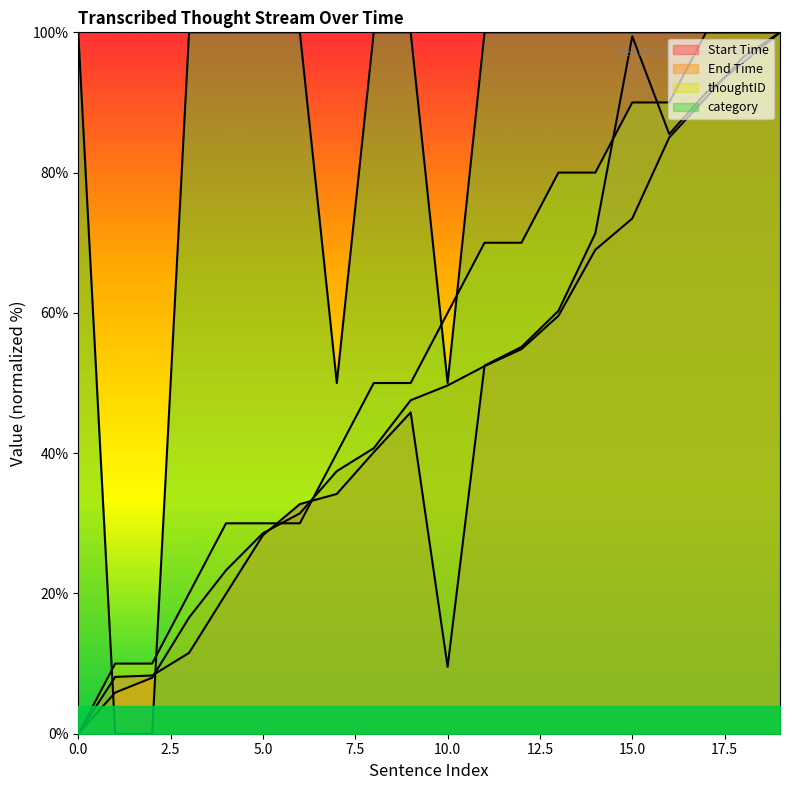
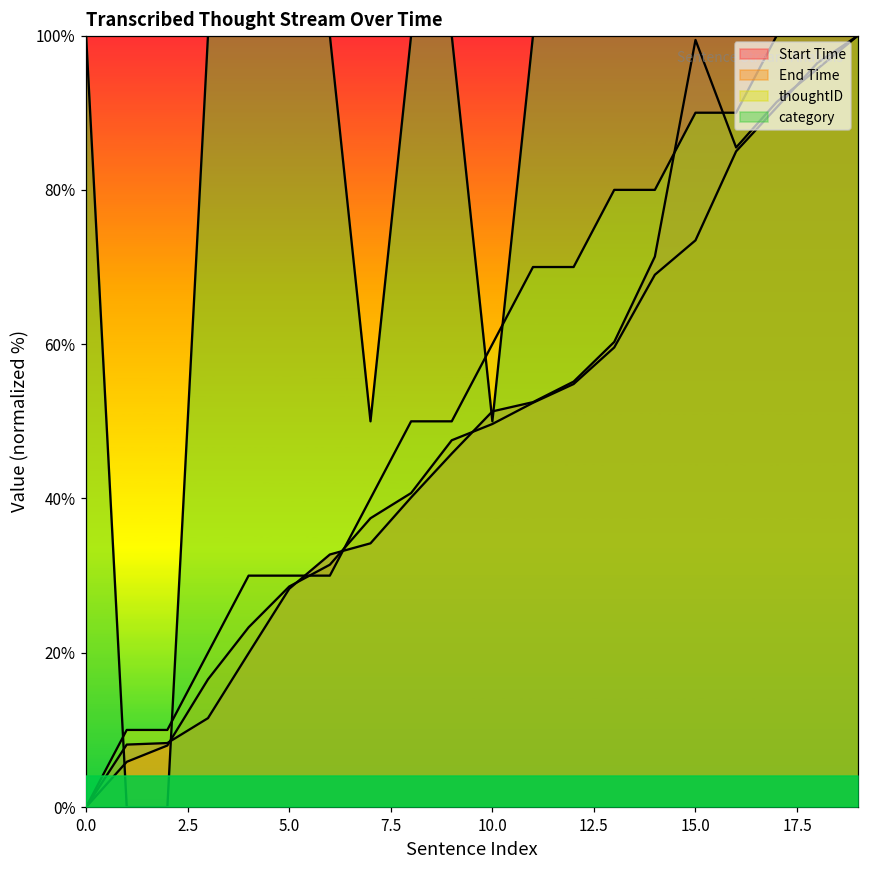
  {
    "Start Time": {
-     "10.0": "10%",
+     "10.0": "51%",
      "15.0": "99%"
    }
  }
